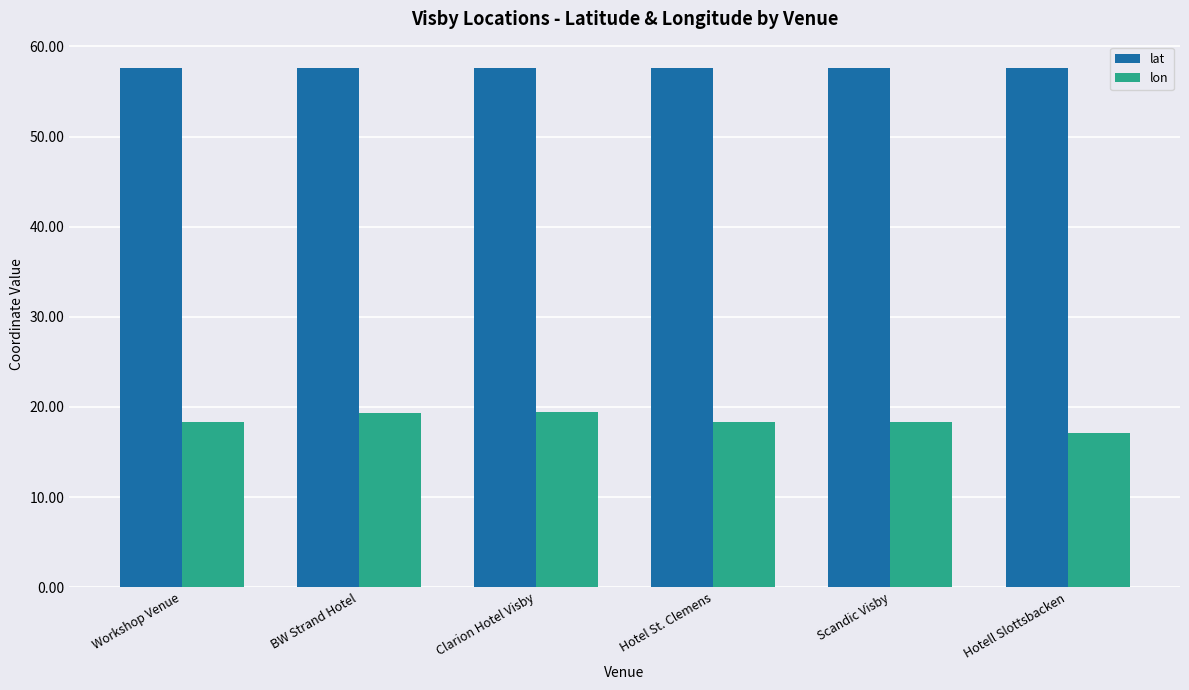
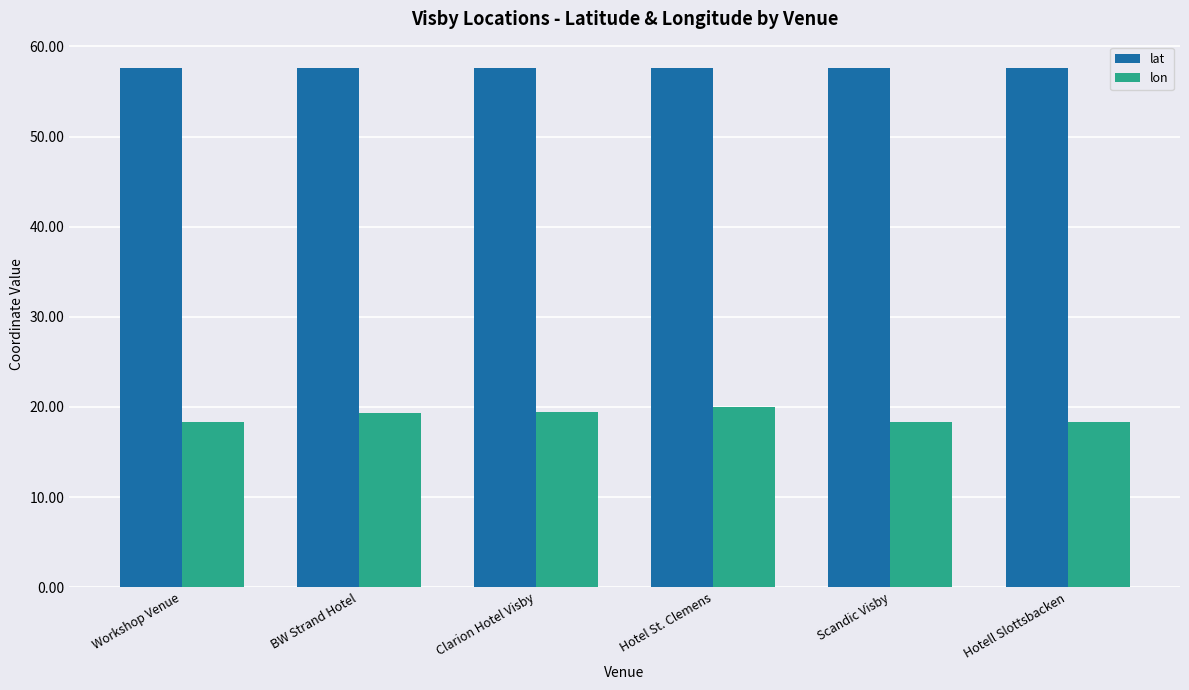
  {
    "lat": {
      "Workshop Venue": 58,
      "BW Strand Hotel": 58,
      "Clarion Hotel Visby": 58,
      "Hotel St. Clemens": 58,
      "Scandic Visby": 58,
      "Hotell Slottsbacken": 58
    },
    "lon": {
      "Workshop Venue": 18,
      "BW Strand Hotel": 19,
      "Clarion Hotel Visby": 19,
-     "Hotel St. Clemens": 18,
+     "Hotel St. Clemens": 20,
      "Scandic Visby": 18,
-     "Hotell Slottsbacken": 17
+     "Hotell Slottsbacken": 18
    }
  }
